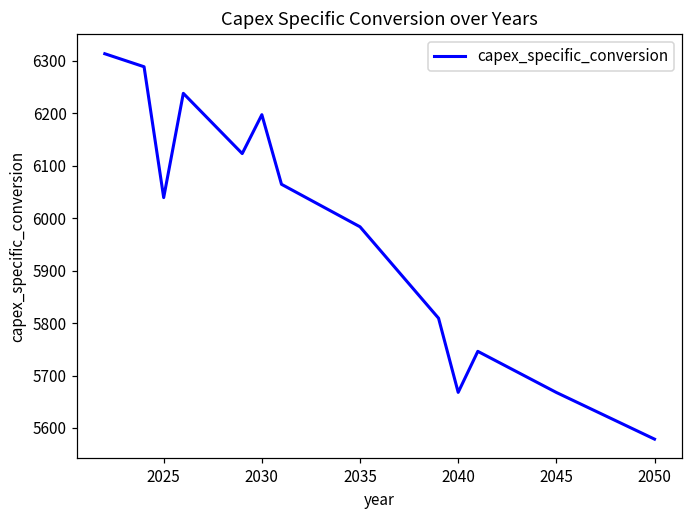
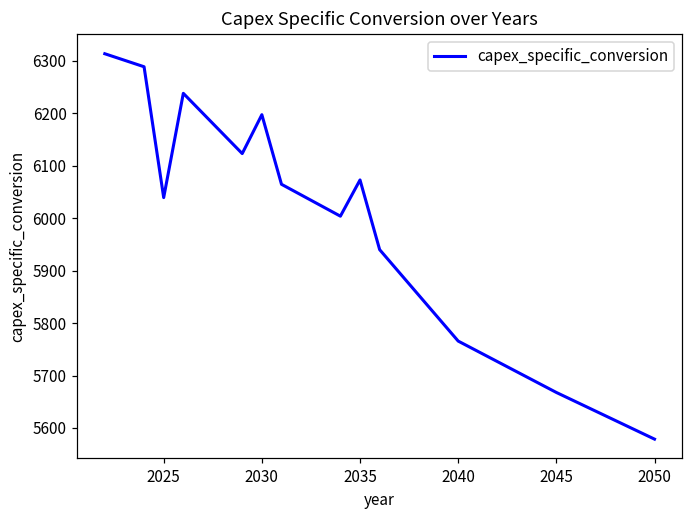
  {
    "2025": 6040,
    "2030": 6200,
-   "2035": 5980,
-   "2040": 5670,
+   "2035": 6070,
+   "2040": 5770,
    "2045": 5670,
    "2050": 5580
  }
